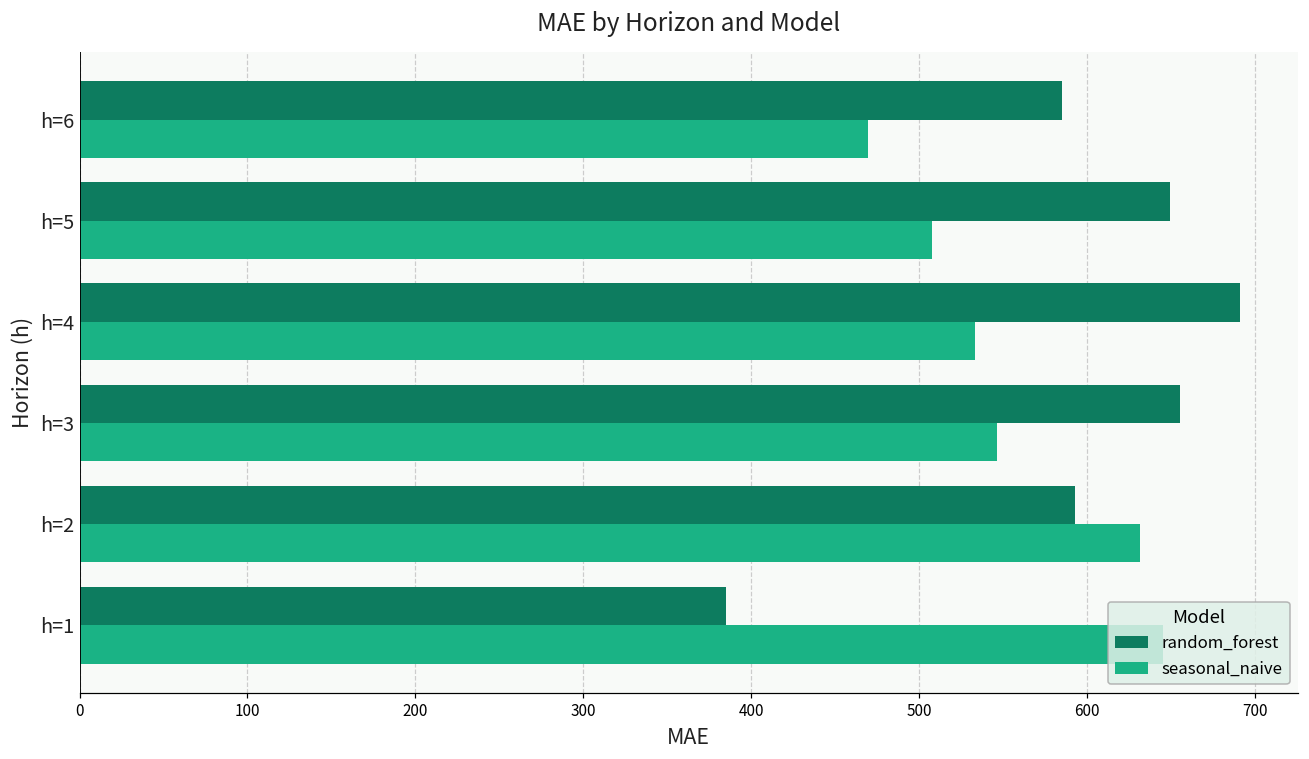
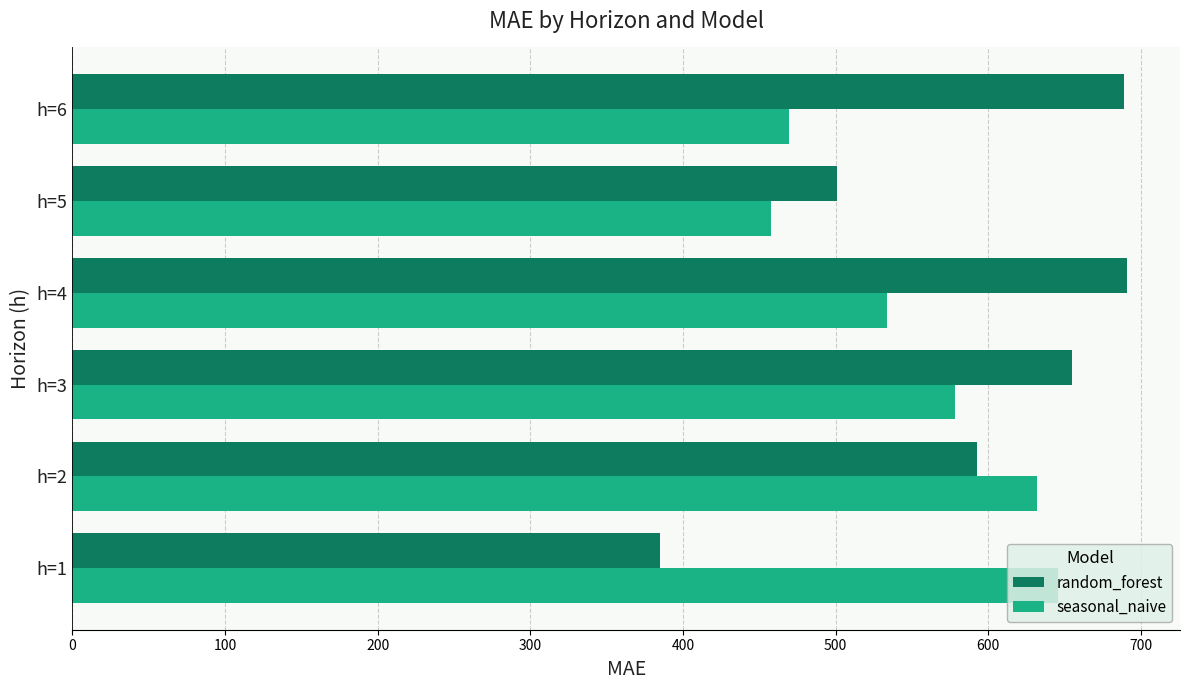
  {
    "random_forest": {
-     "h=6": 585,
-     "h=5": 649,
+     "h=6": 689,
+     "h=5": 501,
      "h=4": 691,
      "h=3": 655,
      "h=2": 593,
      "h=1": 385
    },
    "seasonal_naive": {
      "h=6": 469,
-     "h=5": 508,
+     "h=5": 458,
      "h=4": 534,
-     "h=3": 546,
+     "h=3": 578,
      "h=2": 632
    }
  }
